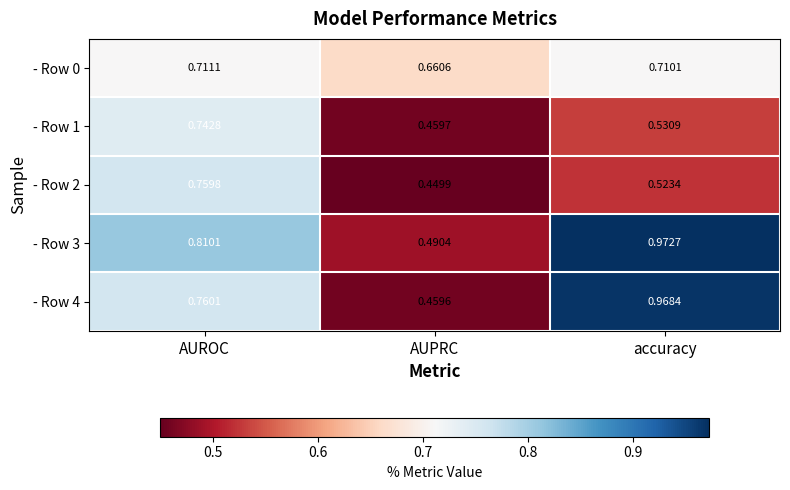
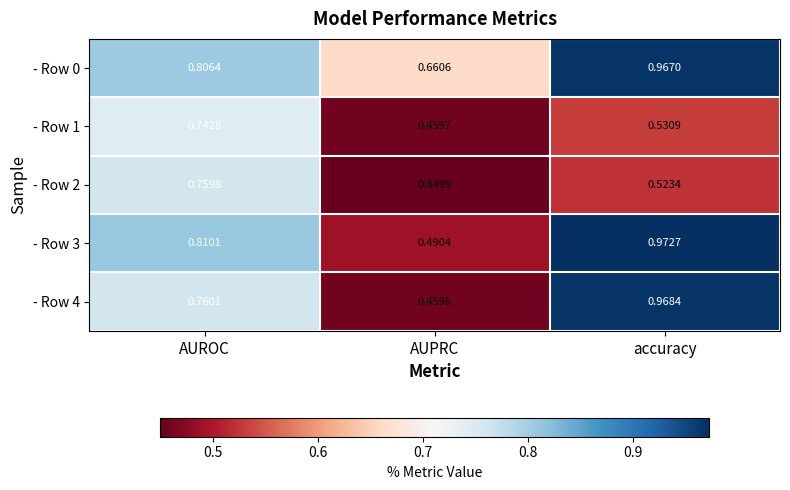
  {
    "- Row 0": {
-     "AUROC": 0.7111,
+     "AUROC": 0.8064,
      "AUPRC": 0.6606,
-     "accuracy": 0.7101
+     "accuracy": 0.9670
    },
    "- Row 1": {
      "AUPRC": 0.4597,
      "accuracy": 0.5309
    },
    "- Row 2": {
      "AUPRC": 0.4499,
      "accuracy": 0.5234
    },
    "- Row 3": {
      "AUROC": 0.8101,
      "AUPRC": 0.4904,
      "accuracy": 0.9727
    },
    "- Row 4": {
      "AUPRC": 0.4596,
      "accuracy": 0.9684
    }
  }
